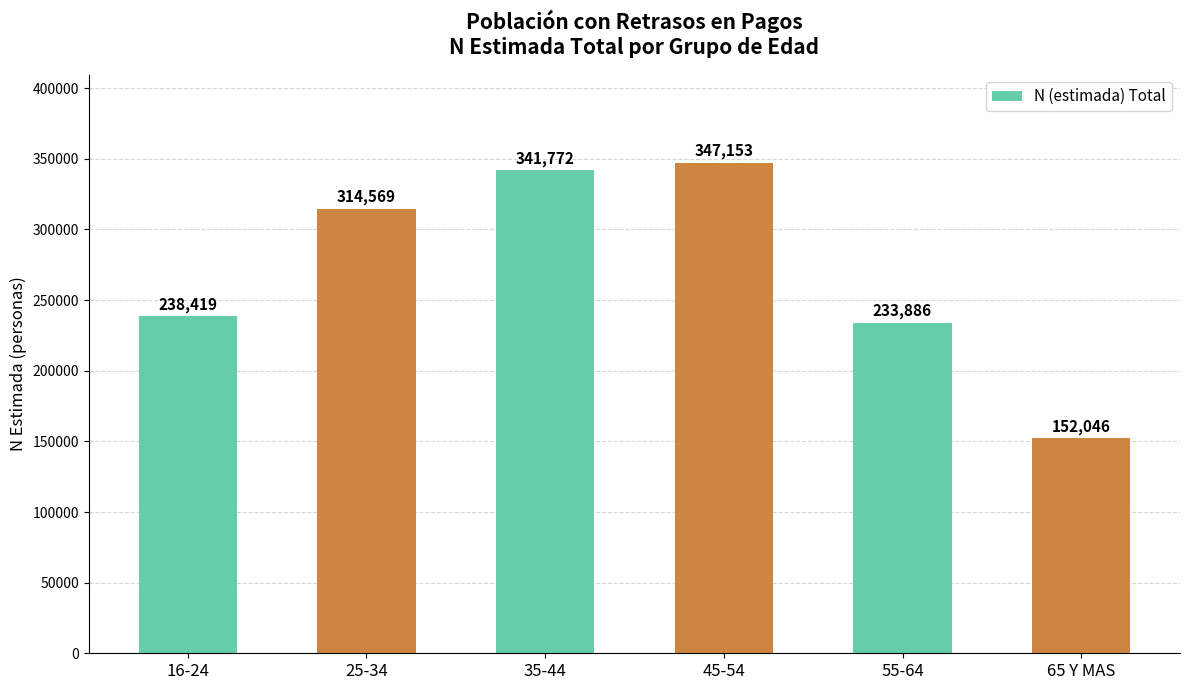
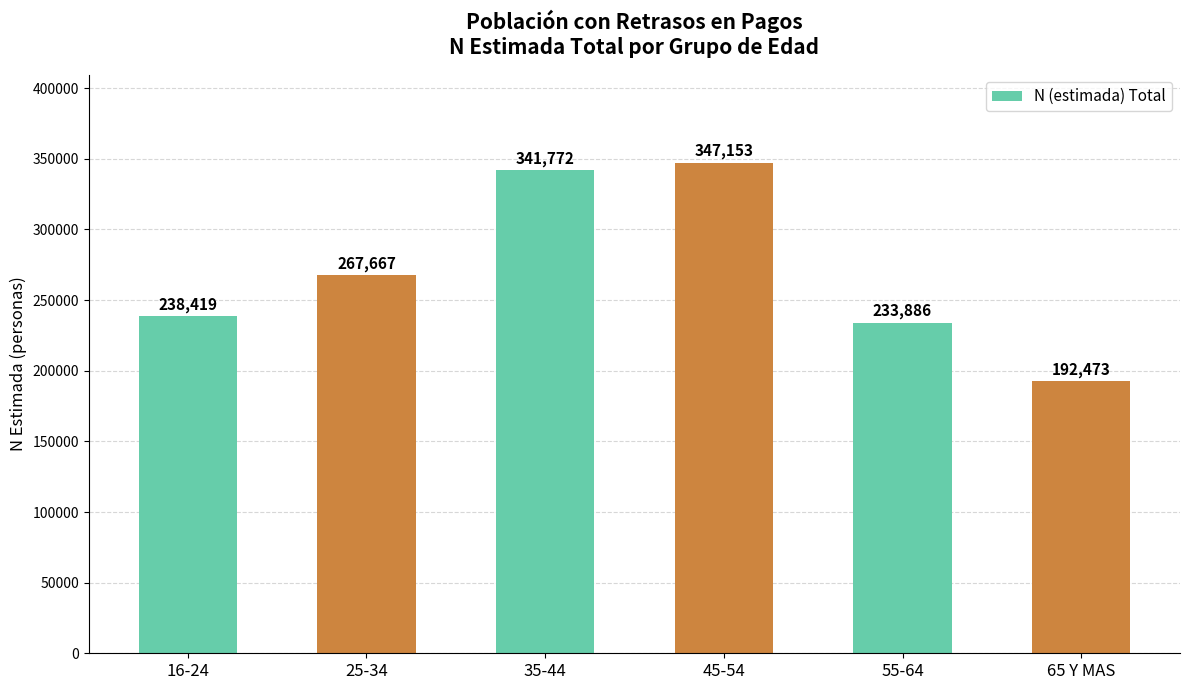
  {
    "16-24": "238,419",
-   "25-34": "314,569",
+   "25-34": "267,667",
    "35-44": "341,772",
    "45-54": "347,153",
    "55-64": "233,886",
-   "65 Y MAS": "152,046"
+   "65 Y MAS": "192,473"
  }
